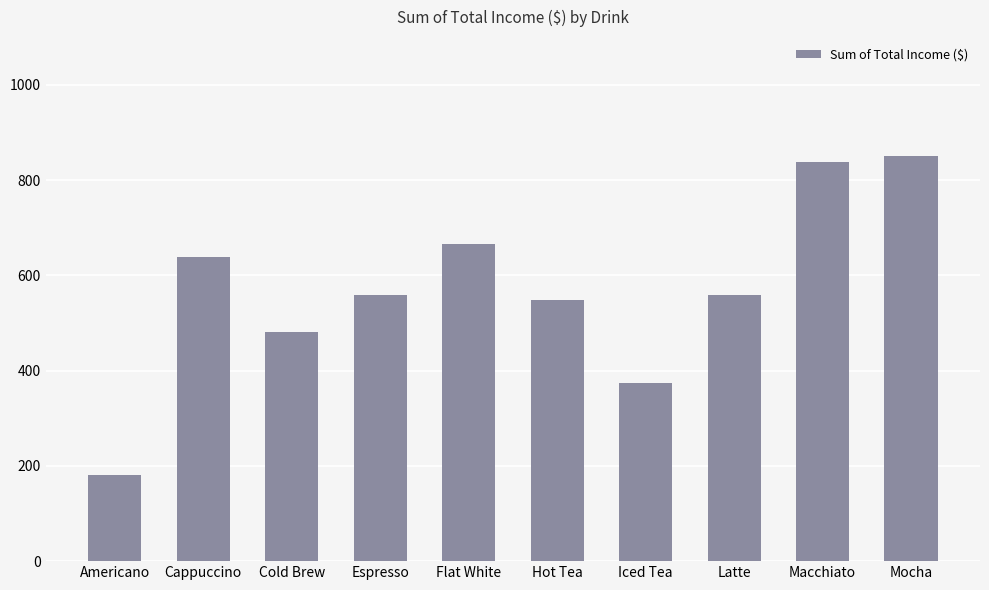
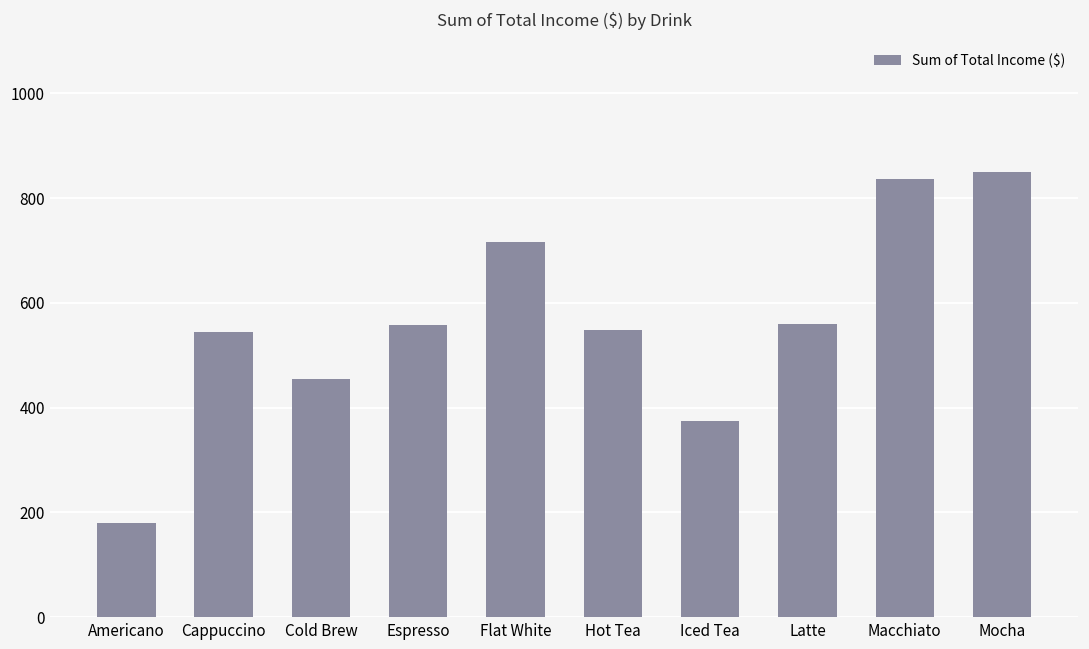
  {
    "Americano": 180,
-   "Cappuccino": 640,
-   "Cold Brew": 480,
+   "Cappuccino": 540,
+   "Cold Brew": 460,
    "Espresso": 560,
-   "Flat White": 670,
+   "Flat White": 720,
    "Hot Tea": 550,
    "Iced Tea": 370,
    "Latte": 560,
    "Macchiato": 840,
    "Mocha": 850
  }
